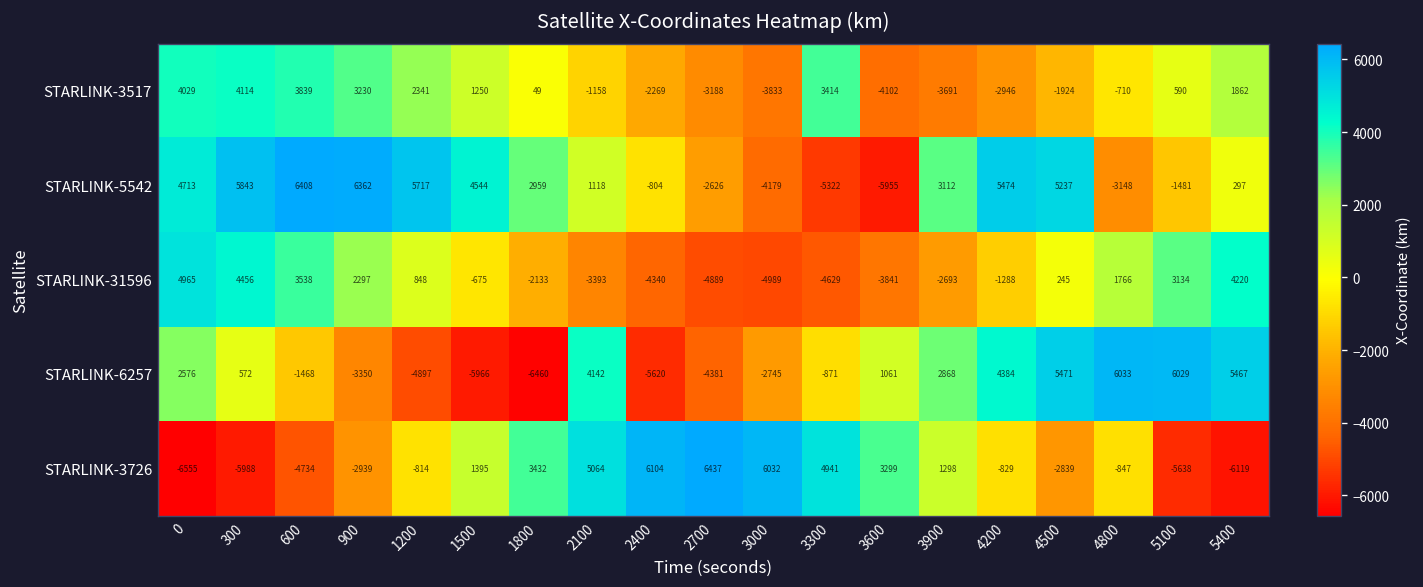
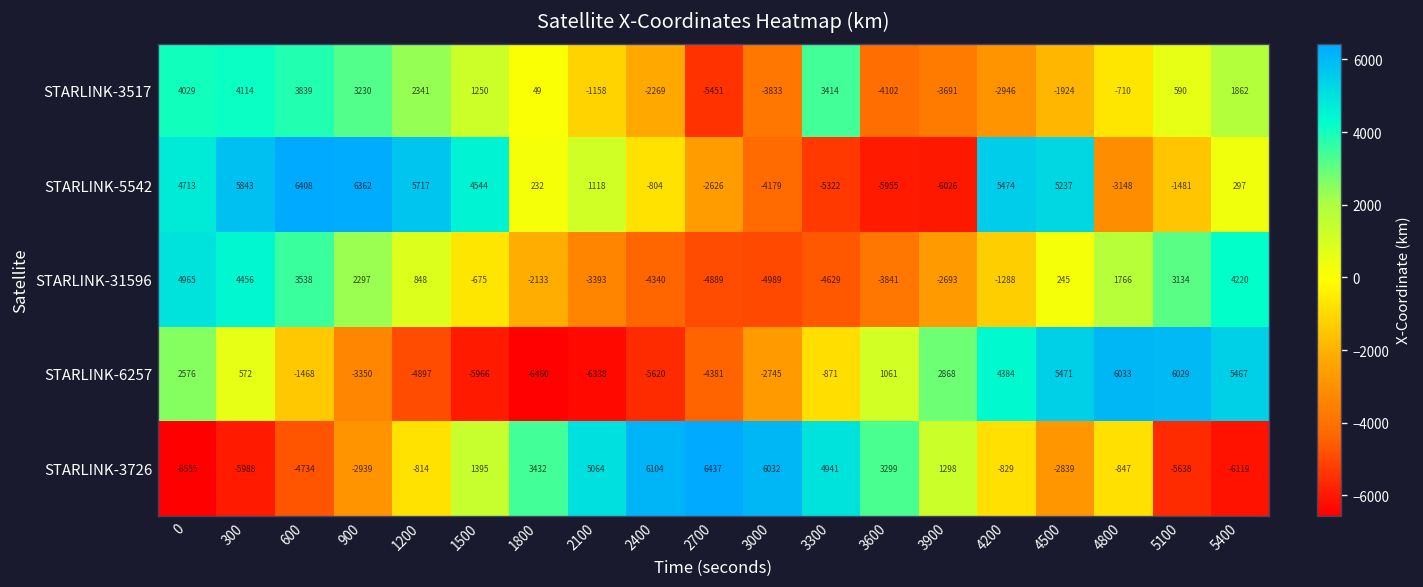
  {
    "STARLINK-3517": {
      "0": 4029,
      "300": 4114,
      "600": 3839,
      "900": 3230,
      "1200": 2341,
      "1500": 1250,
      "1800": 49,
      "2100": -1158,
      "2400": -2269,
-     "2700": -3188,
+     "2700": -5451,
      "3000": -3833,
      "3300": 3414,
      "3600": -4102,
      "3900": -3691,
      "4200": -2946,
      "4500": -1924,
      "4800": -710,
      "5100": 590,
      "5400": 1862
    },
    "STARLINK-5542": {
      "0": 4713,
      "300": 5843,
      "600": 6408,
      "900": 6362,
      "1200": 5717,
      "1500": 4544,
-     "1800": 2959,
+     "1800": 232,
      "2100": 1118,
      "2400": -804,
      "2700": -2626,
      "3000": -4179,
      "3300": -5322,
      "3600": -5955,
-     "3900": 3112,
+     "3900": -6026,
      "4200": 5474,
      "4500": 5237,
      "4800": -3148,
      "5100": -1481,
      "5400": 297
    },
    "STARLINK-31596": {
      "0": 4965,
      "300": 4456,
      "600": 3538,
      "900": 2297,
      "1200": 848,
      "1500": -675,
      "1800": -2133,
      "2100": -3393,
      "2400": -4340,
      "2700": -4889,
      "3000": -4989,
      "3300": -4629,
      "3600": -3841,
      "3900": -2693,
      "4200": -1288,
      "4500": 245,
      "4800": 1766,
      "5100": 3134,
      "5400": 4220
    },
    "STARLINK-6257": {
      "0": 2576,
      "300": 572,
      "600": -1468,
      "900": -3350,
      "1200": -4897,
      "1500": -5966,
      "1800": -6460,
-     "2100": 4142,
+     "2100": -6338,
      "2400": -5620,
      "2700": -4381,
      "3000": -2745,
      "3300": -871,
      "3600": 1061,
      "3900": 2868,
      "4200": 4384,
      "4500": 5471,
      "4800": 6033,
      "5100": 6029,
      "5400": 5467
    },
    "STARLINK-3726": {
      "0": -6555,
      "300": -5988,
      "600": -4734,
      "900": -2939,
      "1200": -814,
      "1500": 1395,
      "1800": 3432,
      "2100": 5064,
      "2400": 6104,
      "2700": 6437,
      "3000": 6032,
      "3300": 4941,
      "3600": 3299,
      "3900": 1298,
      "4200": -829,
      "4500": -2839,
      "4800": -847,
      "5100": -5638,
      "5400": -6119
    }
  }
